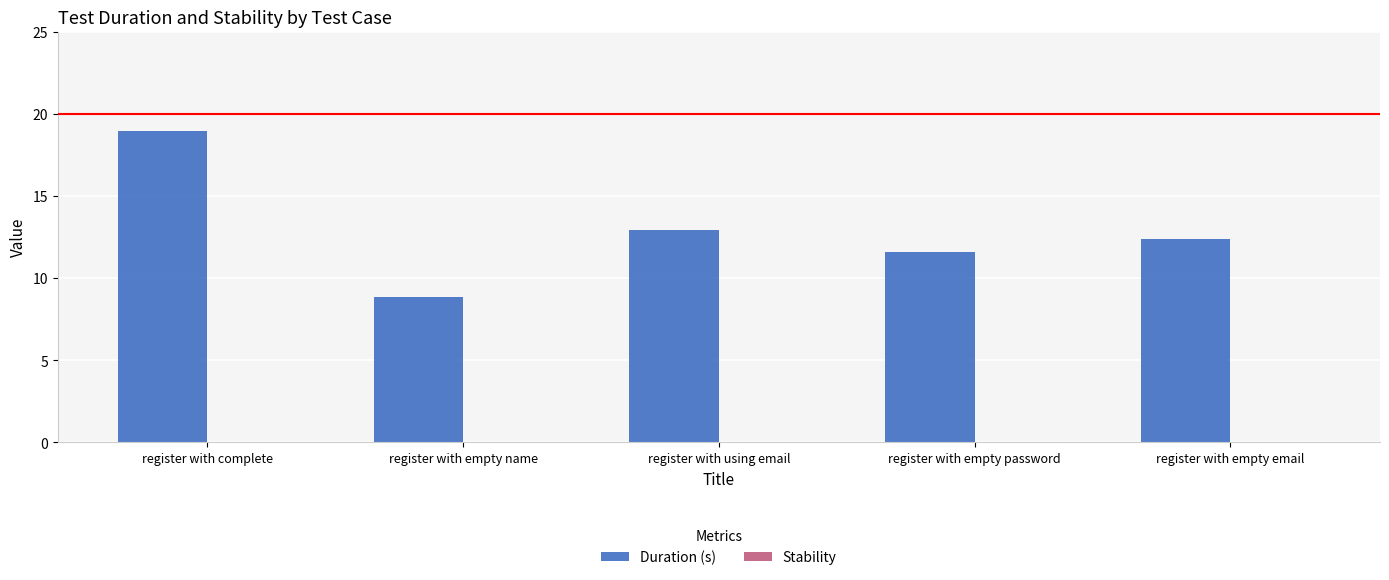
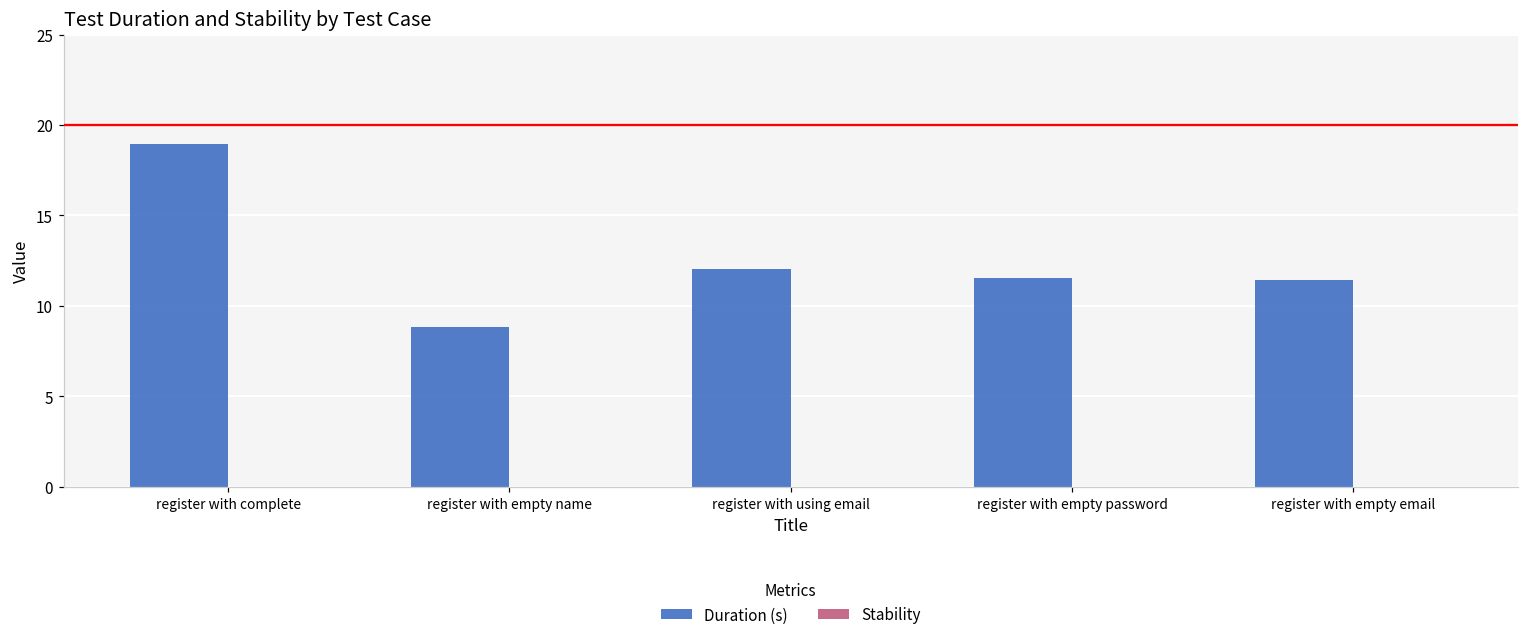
  {
    "Duration (s)": {
      "register with complete": 19.0,
      "register with empty name": 8.8,
-     "register with using email": 12.9,
+     "register with using email": 12.1,
      "register with empty password": 11.6,
-     "register with empty email": 12.4
+     "register with empty email": 11.4
    },
    "Stability": {
      "register with complete": 0.0,
      "register with empty name": 0.0,
      "register with using email": 0.0,
      "register with empty password": 0.0,
      "register with empty email": 0.0
    }
  }
